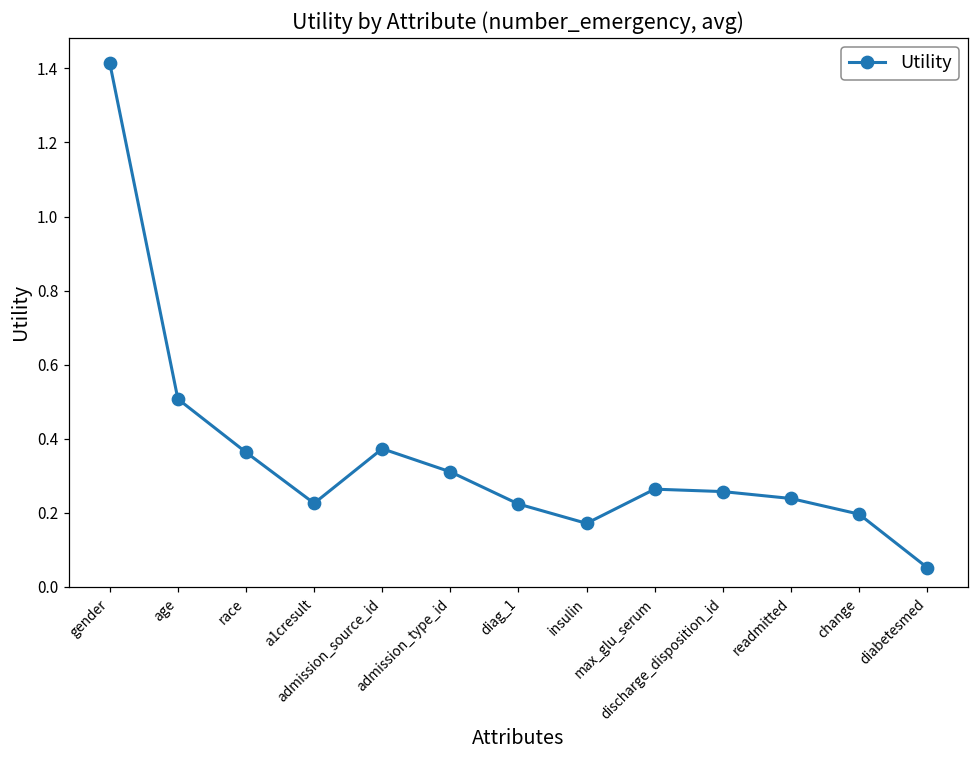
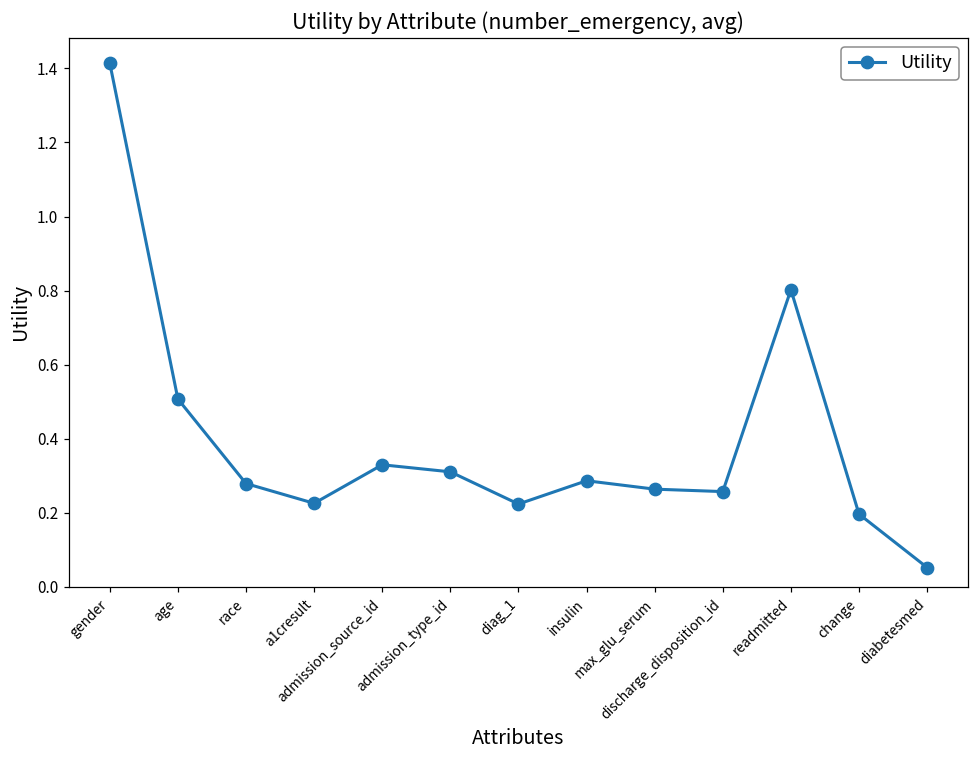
  {
    "gender": 1.41,
    "age": 0.51,
-   "race": 0.36,
+   "race": 0.28,
    "a1cresult": 0.23,
-   "admission_source_id": 0.37,
+   "admission_source_id": 0.33,
    "admission_type_id": 0.31,
    "diag_1": 0.22,
-   "insulin": 0.17,
+   "insulin": 0.29,
    "max_glu_serum": 0.26,
    "discharge_disposition_id": 0.26,
-   "readmitted": 0.24,
+   "readmitted": 0.80,
    "change": 0.20,
    "diabetesmed": 0.05
  }
